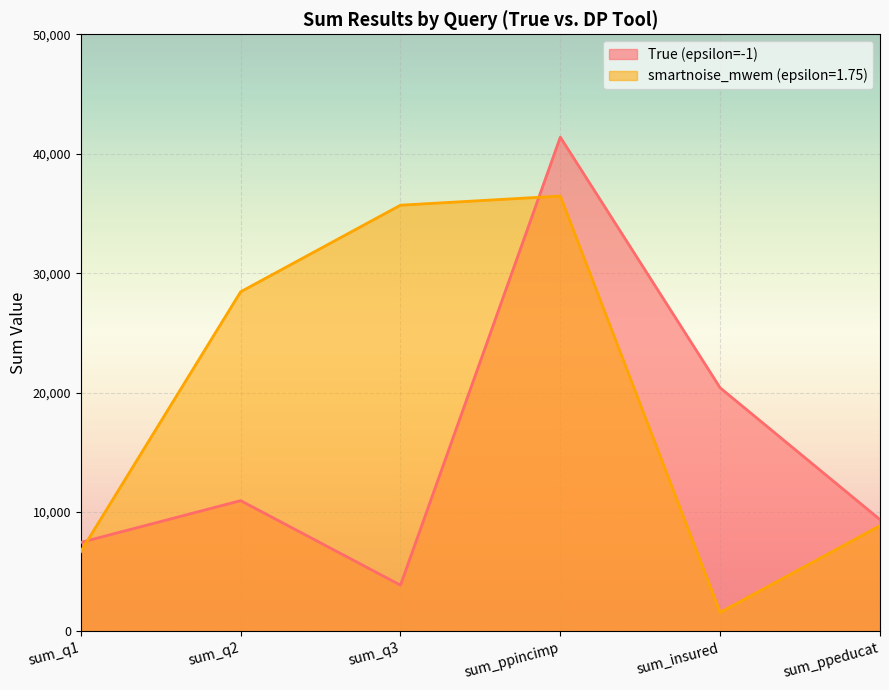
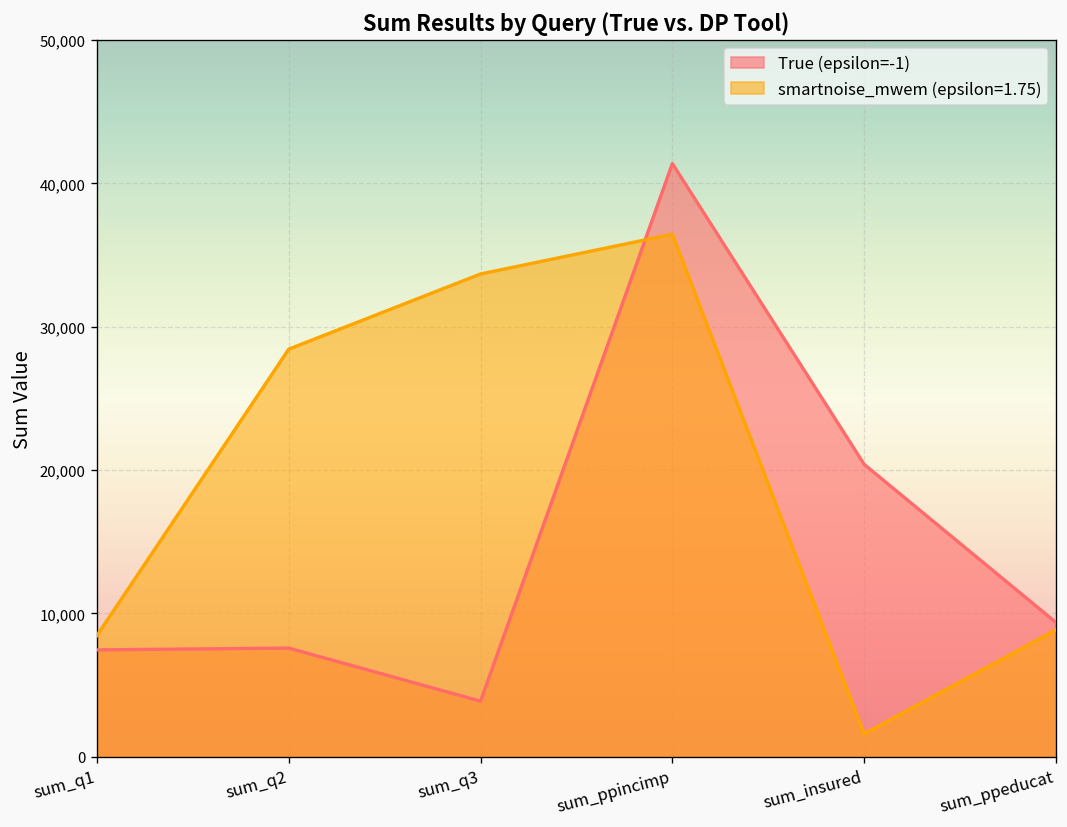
  {
    "True (epsilon=-1)": {
      "sum_q1": "7,500",
-     "sum_q2": "11,000",
+     "sum_q2": "7,600",
      "sum_q3": "3,900",
      "sum_ppincimp": "41,400",
      "sum_insured": "20,400",
      "sum_ppeducat": "9,400"
    },
    "smartnoise_mwem (epsilon=1.75)": {
-     "sum_q1": "6,700",
+     "sum_q1": "8,500",
      "sum_q2": "28,400",
-     "sum_q3": "35,700",
+     "sum_q3": "33,700",
      "sum_ppincimp": "36,500",
      "sum_insured": "1,600",
      "sum_ppeducat": "8,900"
    }
  }
